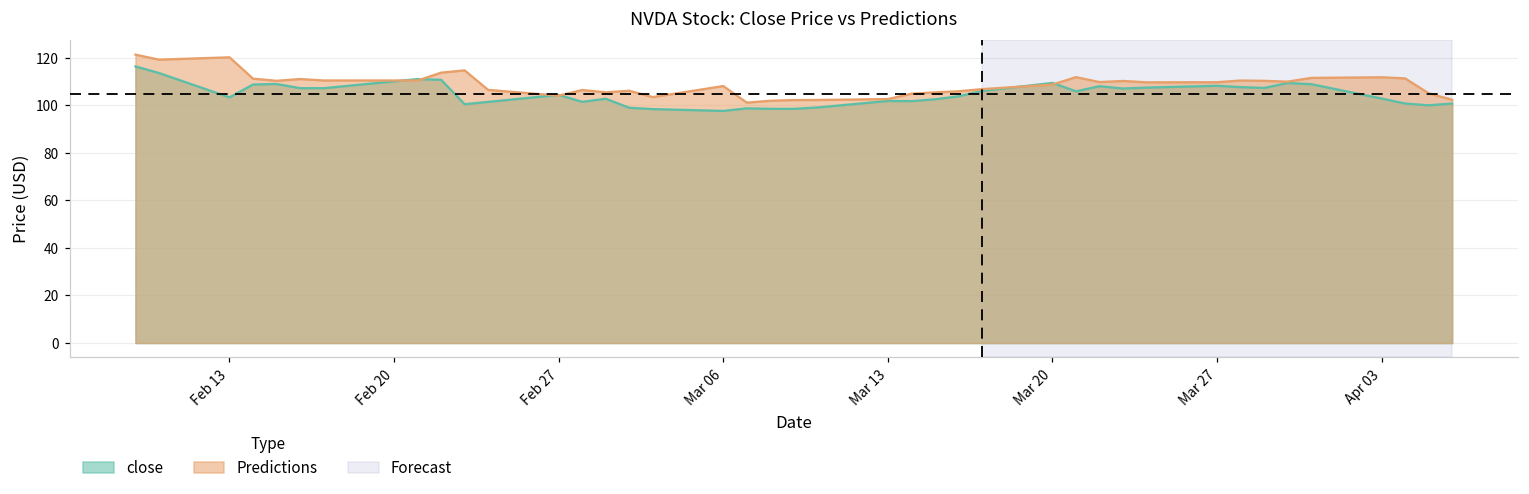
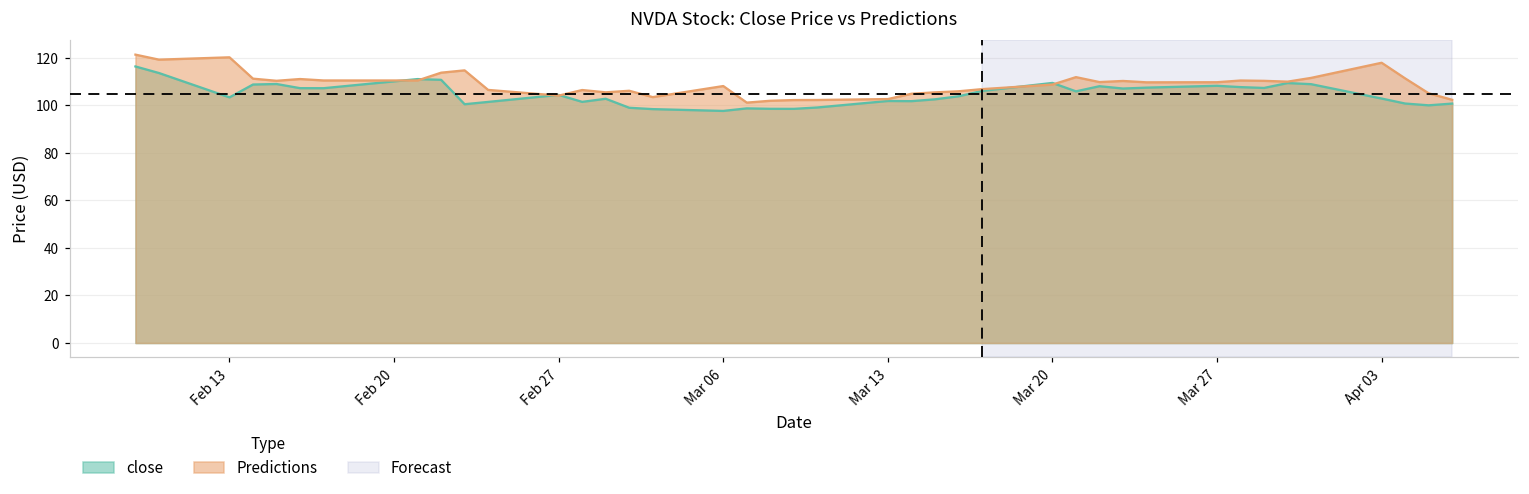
  {
    "close": {
      "Feb 13": 103,
      "Mar 06": 98,
      "Mar 27": 108,
      "Apr 03": 103
    },
    "Predictions": {
      "Feb 13": 120,
      "Mar 06": 108,
      "Mar 27": 110,
-     "Apr 03": 112
+     "Apr 03": 118
    }
  }
